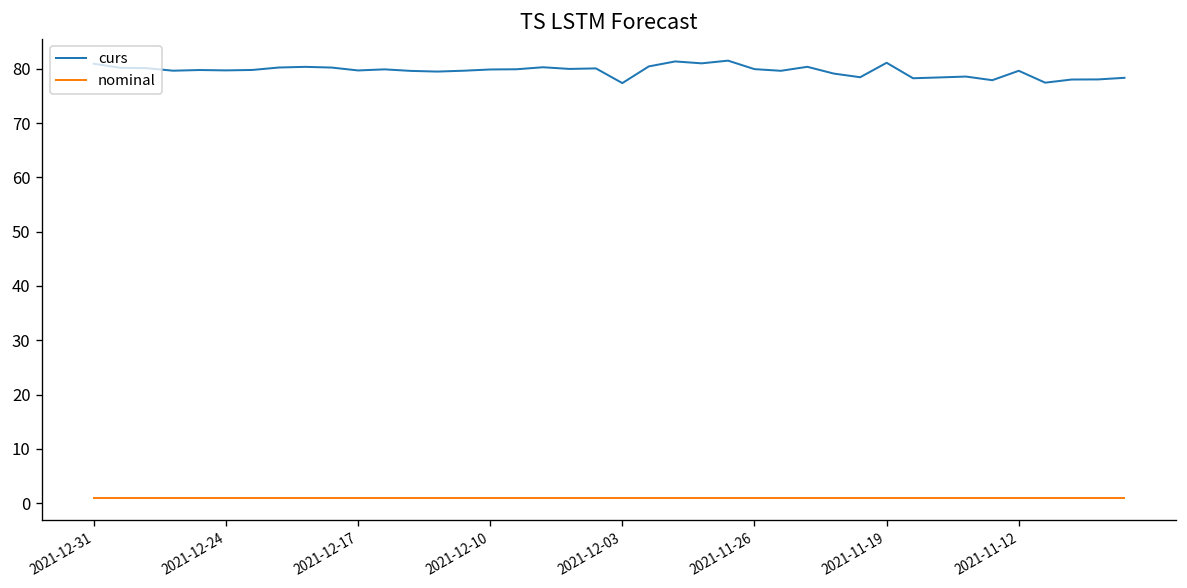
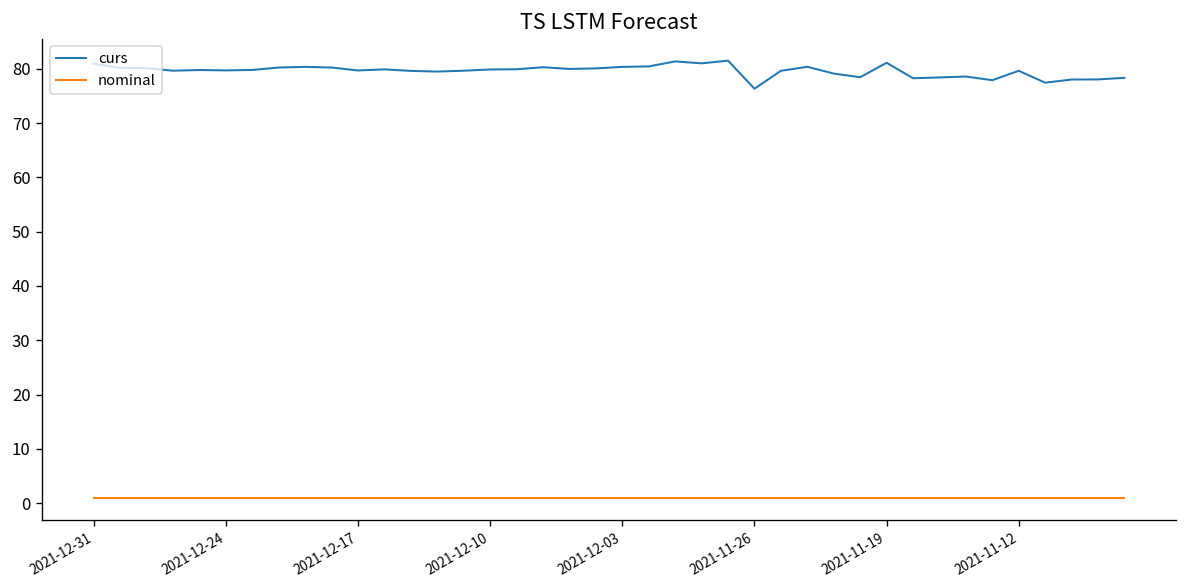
  {
    "curs": {
      "2021-12-24": 80,
      "2021-12-17": 80,
      "2021-12-10": 80,
-     "2021-12-03": 77,
-     "2021-11-26": 80,
+     "2021-12-03": 80,
+     "2021-11-26": 76,
      "2021-11-19": 81,
      "2021-11-12": 80
    },
    "nominal": {
      "2021-12-31": 1,
      "2021-12-24": 1,
      "2021-12-17": 1,
      "2021-12-10": 1,
      "2021-12-03": 1,
      "2021-11-26": 1,
      "2021-11-19": 1,
      "2021-11-12": 1
    }
  }
